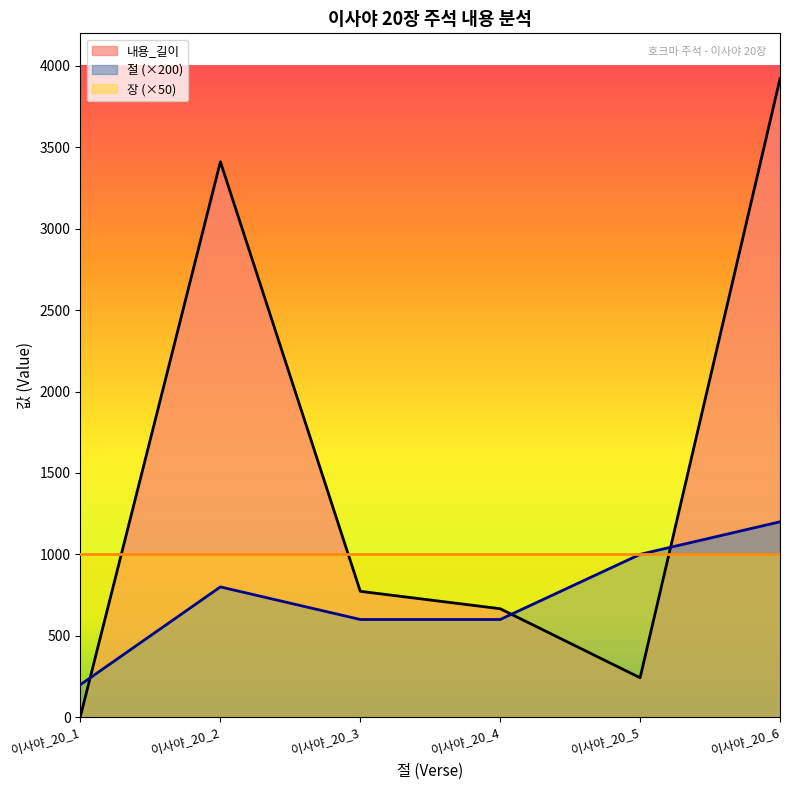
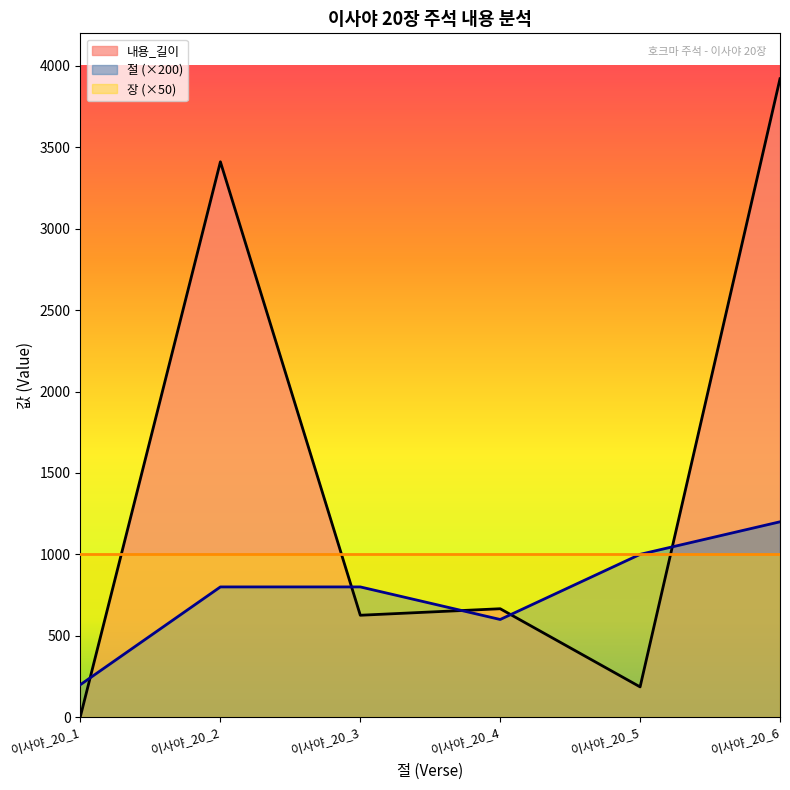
  {
    "내용_길이": {
      "이사야_20_1": 10,
      "이사야_20_2": 3410,
-     "이사야_20_3": 770,
+     "이사야_20_3": 630,
      "이사야_20_4": 670,
-     "이사야_20_5": 240,
+     "이사야_20_5": 190,
      "이사야_20_6": 3920
    },
    "절 (×200)": {
      "이사야_20_1": 200,
      "이사야_20_2": 800,
-     "이사야_20_3": 600,
+     "이사야_20_3": 800,
      "이사야_20_4": 600,
      "이사야_20_6": 1200
    },
    "장 (×50)": {
      "이사야_20_1": 1000,
      "이사야_20_2": 1000,
      "이사야_20_3": 1000,
      "이사야_20_4": 1000,
      "이사야_20_6": 1000
    }
  }
